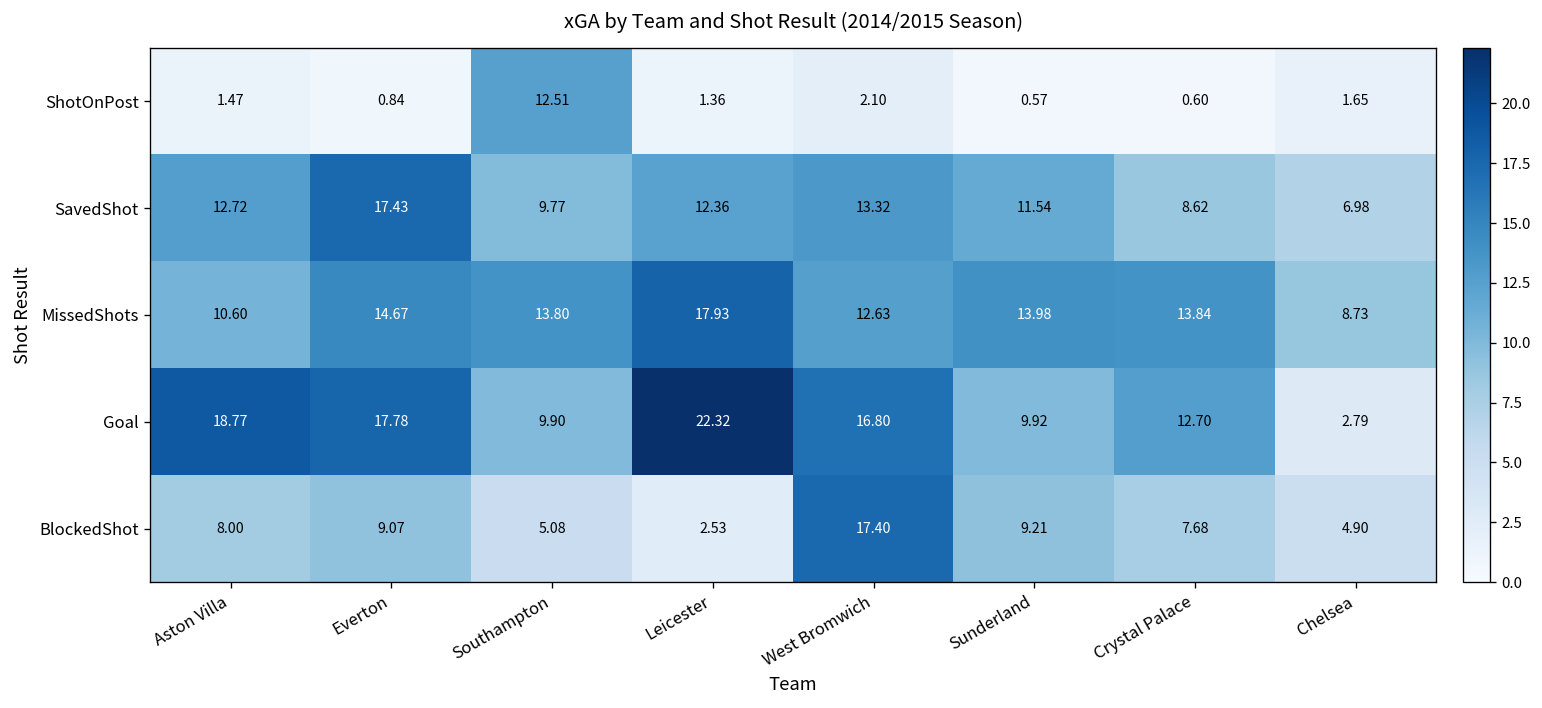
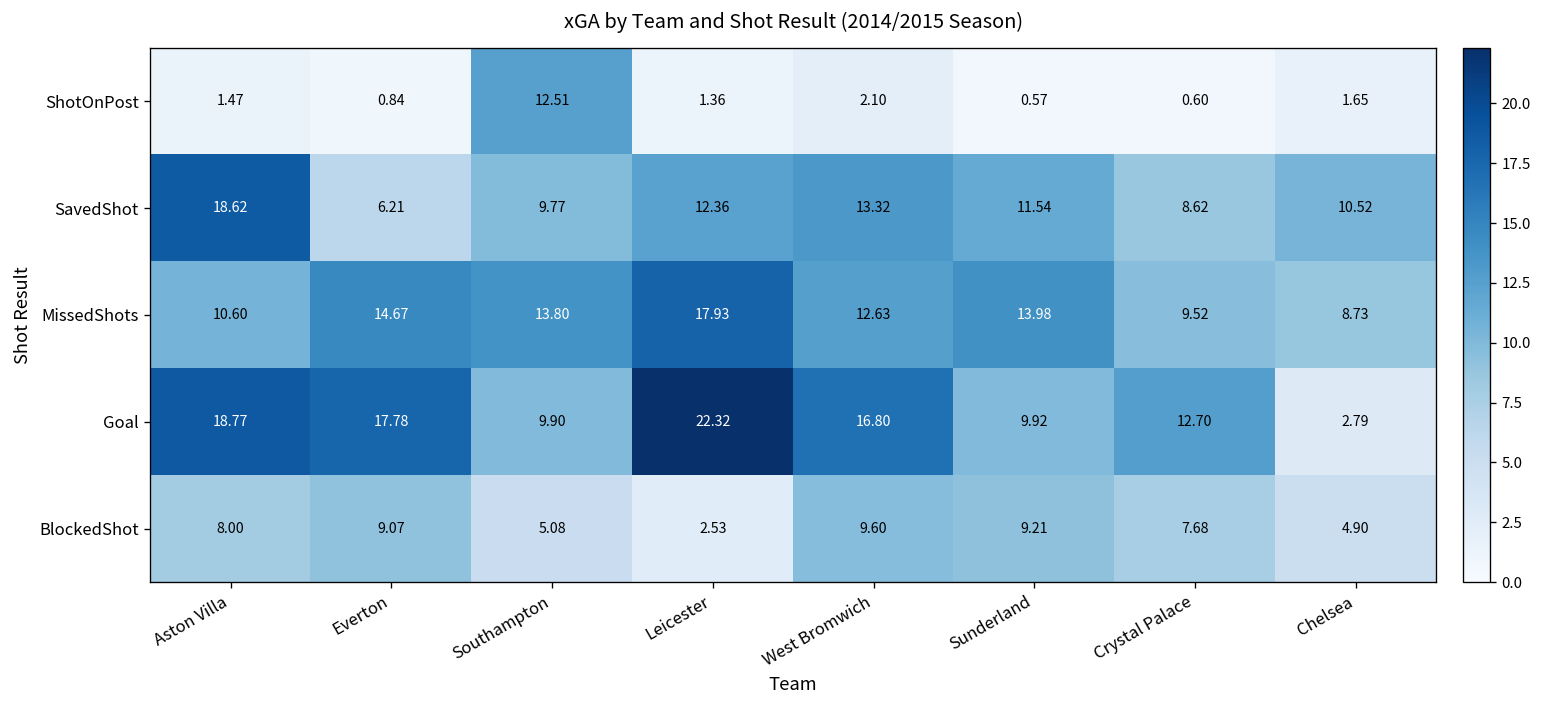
  {
    "ShotOnPost": {
      "Aston Villa": 1.47,
      "Everton": 0.84,
      "Southampton": 12.51,
      "Leicester": 1.36,
      "West Bromwich": 2.10,
      "Sunderland": 0.57,
      "Crystal Palace": 0.60,
      "Chelsea": 1.65
    },
    "SavedShot": {
-     "Aston Villa": 12.72,
-     "Everton": 17.43,
+     "Aston Villa": 18.62,
+     "Everton": 6.21,
      "Southampton": 9.77,
      "Leicester": 12.36,
      "West Bromwich": 13.32,
      "Sunderland": 11.54,
      "Crystal Palace": 8.62,
-     "Chelsea": 6.98
+     "Chelsea": 10.52
    },
    "MissedShots": {
      "Aston Villa": 10.60,
      "Everton": 14.67,
      "Southampton": 13.80,
      "Leicester": 17.93,
      "West Bromwich": 12.63,
      "Sunderland": 13.98,
-     "Crystal Palace": 13.84,
+     "Crystal Palace": 9.52,
      "Chelsea": 8.73
    },
    "Goal": {
      "Aston Villa": 18.77,
      "Everton": 17.78,
      "Southampton": 9.90,
      "Leicester": 22.32,
      "West Bromwich": 16.80,
      "Sunderland": 9.92,
      "Crystal Palace": 12.70,
      "Chelsea": 2.79
    },
    "BlockedShot": {
      "Aston Villa": 8.00,
      "Everton": 9.07,
      "Southampton": 5.08,
      "Leicester": 2.53,
-     "West Bromwich": 17.40,
+     "West Bromwich": 9.60,
      "Sunderland": 9.21,
      "Crystal Palace": 7.68,
      "Chelsea": 4.90
    }
  }
